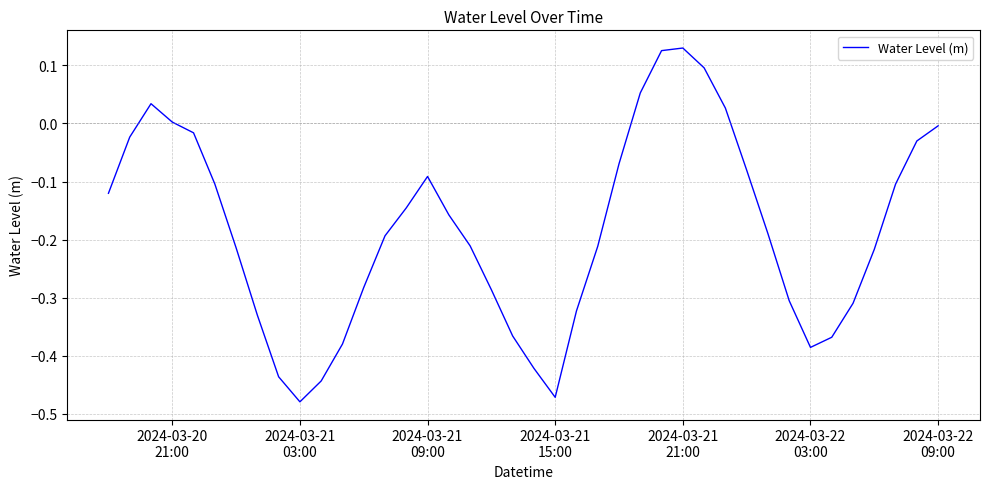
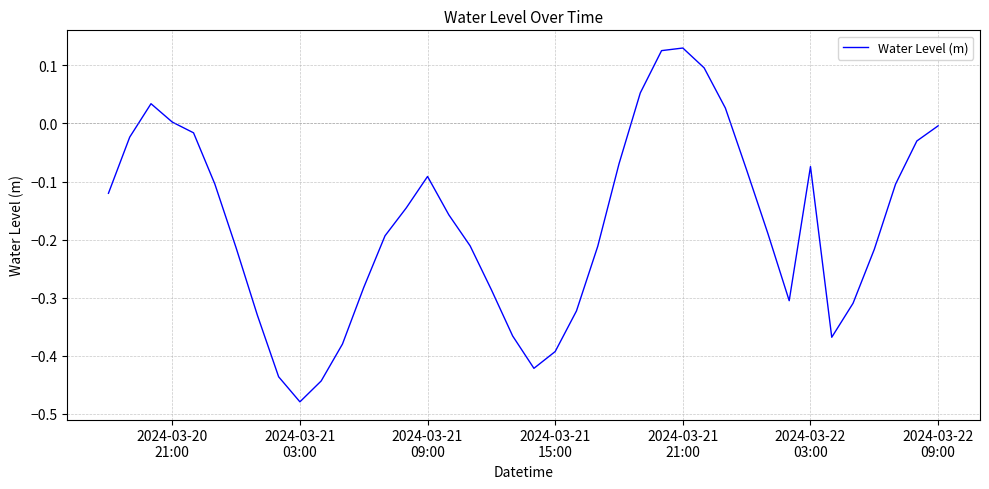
  {
    "2024-03-20 21:00": 0.00,
    "2024-03-21 03:00": -0.48,
    "2024-03-21 09:00": -0.09,
-   "2024-03-21 15:00": -0.47,
+   "2024-03-21 15:00": -0.39,
    "2024-03-21 21:00": 0.13,
-   "2024-03-22 03:00": -0.39,
+   "2024-03-22 03:00": -0.07,
    "2024-03-22 09:00": 0.00
  }
